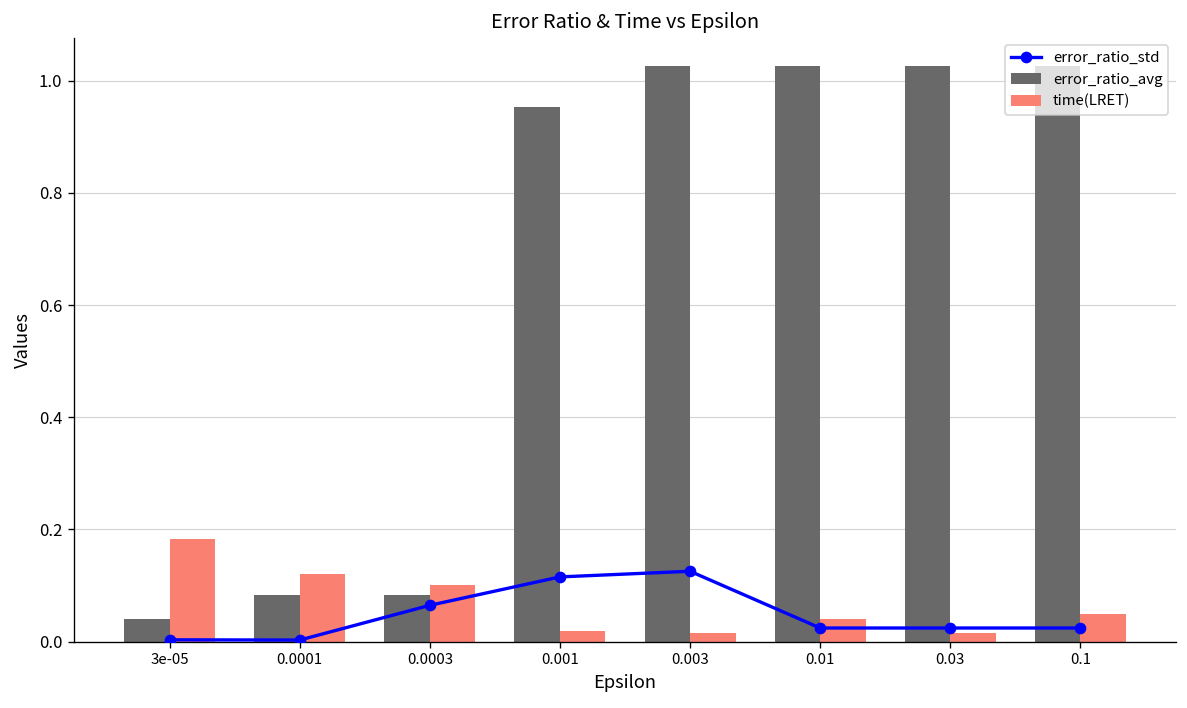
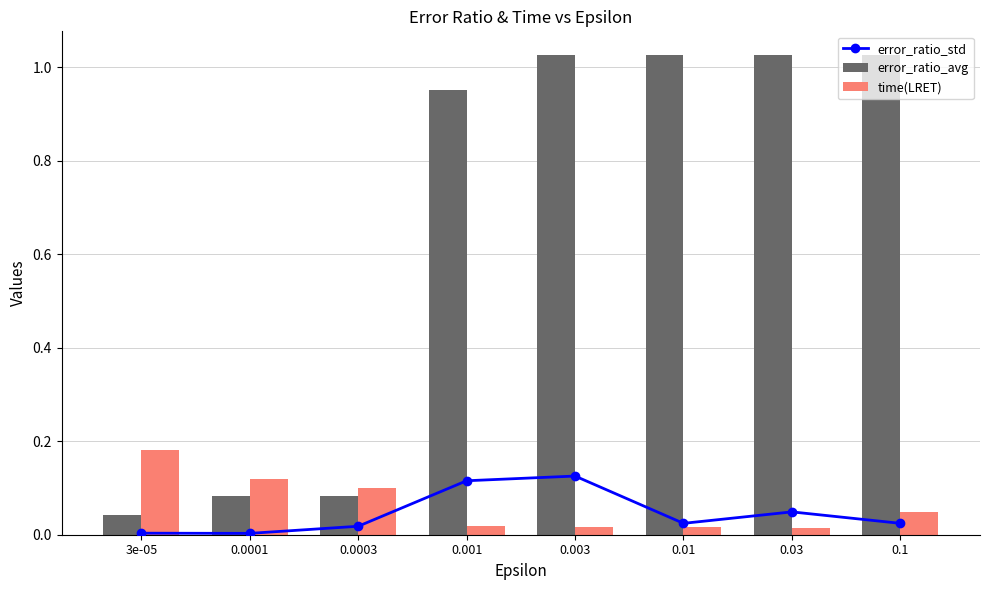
  {
    "error_ratio_avg": {
      "3e-05": 0.04,
      "0.0001": 0.08,
      "0.0003": 0.08,
      "0.001": 0.95,
      "0.003": 1.03,
      "0.01": 1.03,
      "0.03": 1.03
    },
    "error_ratio_std": {
      "3e-05": 0.00,
      "0.0001": 0.00,
-     "0.0003": 0.06,
+     "0.0003": 0.02,
      "0.001": 0.12,
      "0.003": 0.13,
      "0.01": 0.02,
-     "0.03": 0.02,
+     "0.03": 0.05,
      "0.1": 0.02
    },
    "time(LRET)": {
      "3e-05": 0.18,
      "0.0001": 0.12,
      "0.0003": 0.10,
      "0.001": 0.02,
      "0.003": 0.02,
-     "0.01": 0.04,
+     "0.01": 0.02,
      "0.03": 0.02,
      "0.1": 0.05
    }
  }
